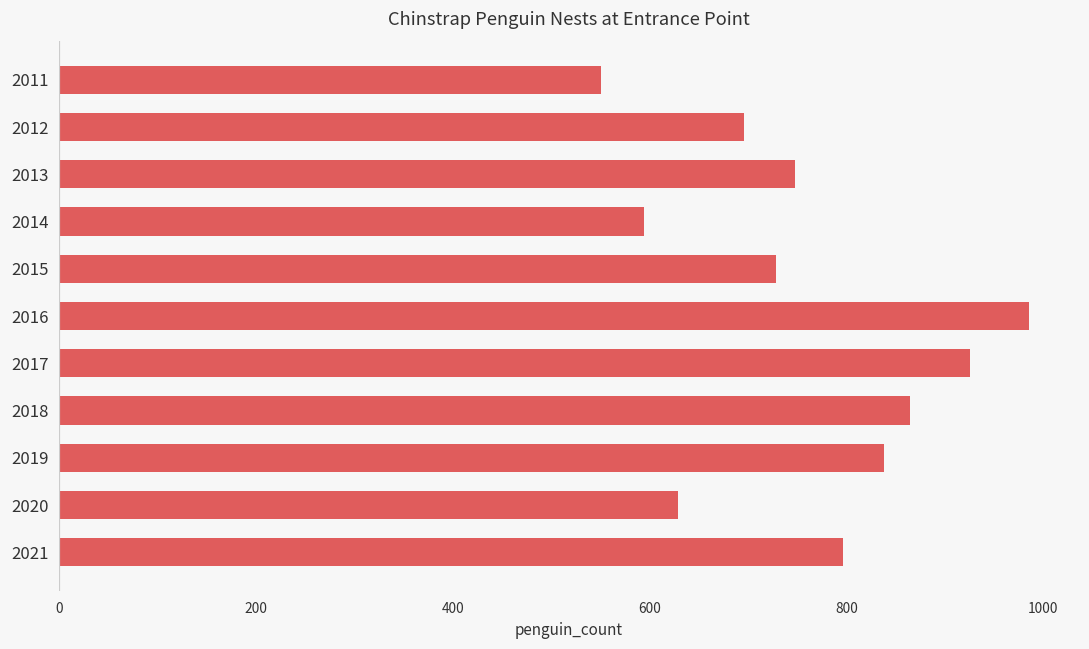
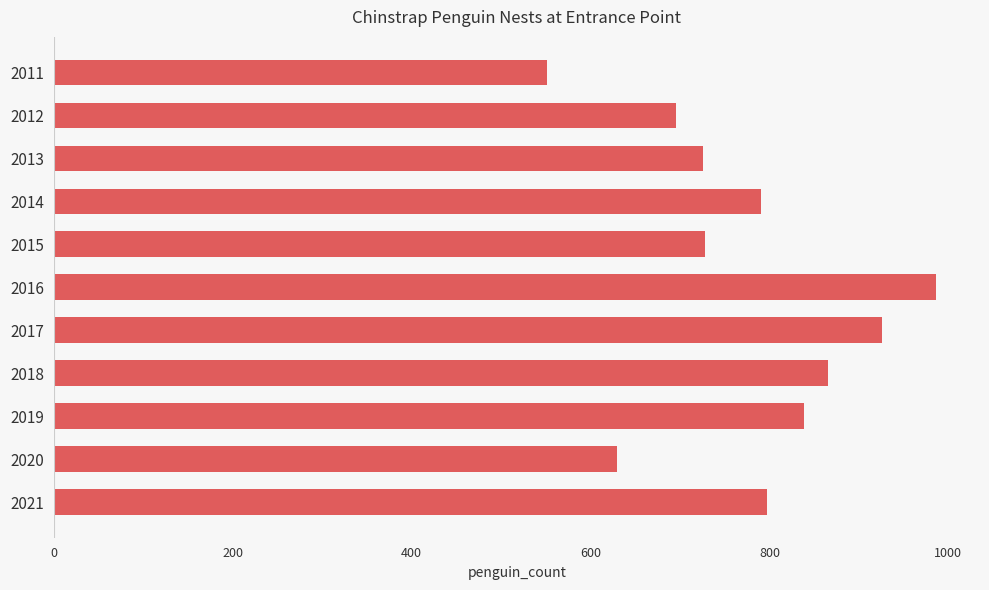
  {
    "2011": 550,
    "2012": 700,
-   "2013": 750,
-   "2014": 590,
+   "2013": 730,
+   "2014": 790,
    "2015": 730,
    "2016": 990,
    "2017": 930,
    "2018": 870,
    "2019": 840,
    "2020": 630,
    "2021": 800
  }
